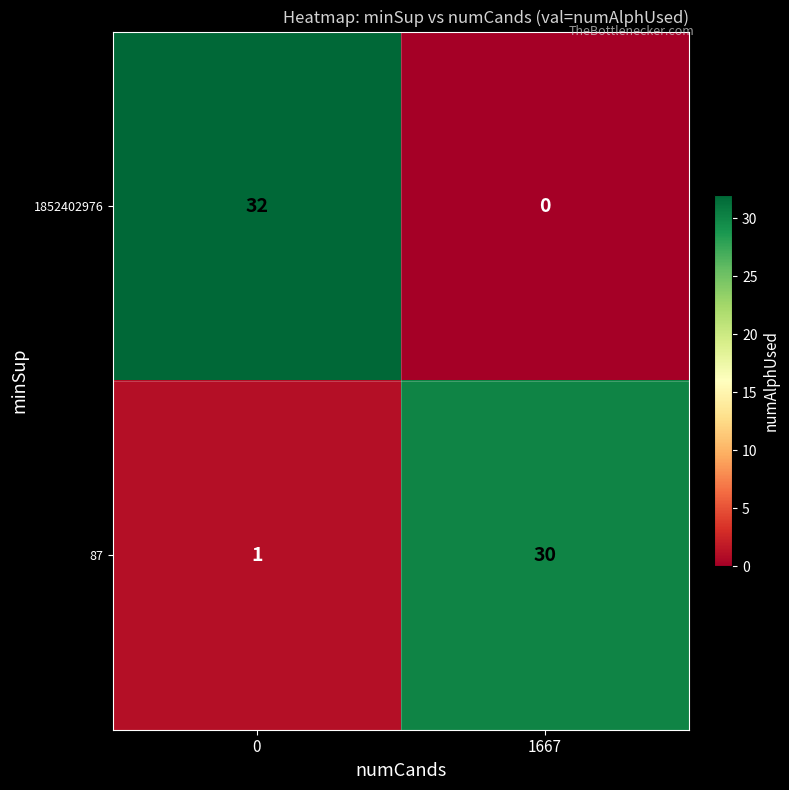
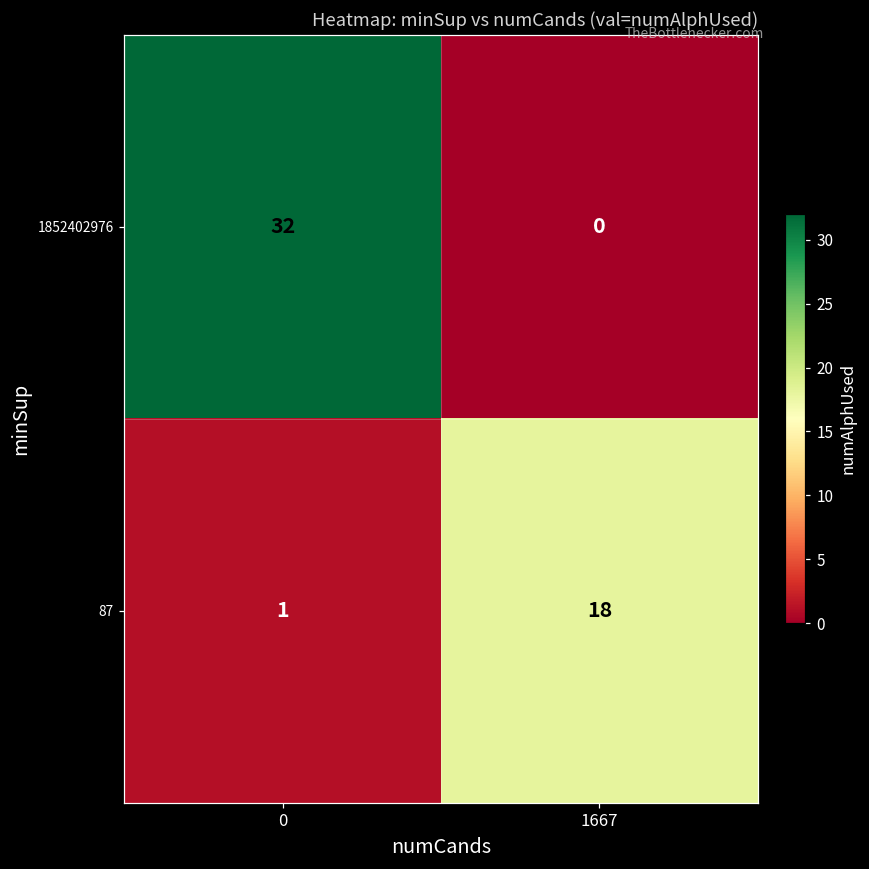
  {
    "1852402976": {
      "0": 32,
      "1667": 0
    },
    "87": {
      "0": 1,
-     "1667": 30
+     "1667": 18
    }
  }
